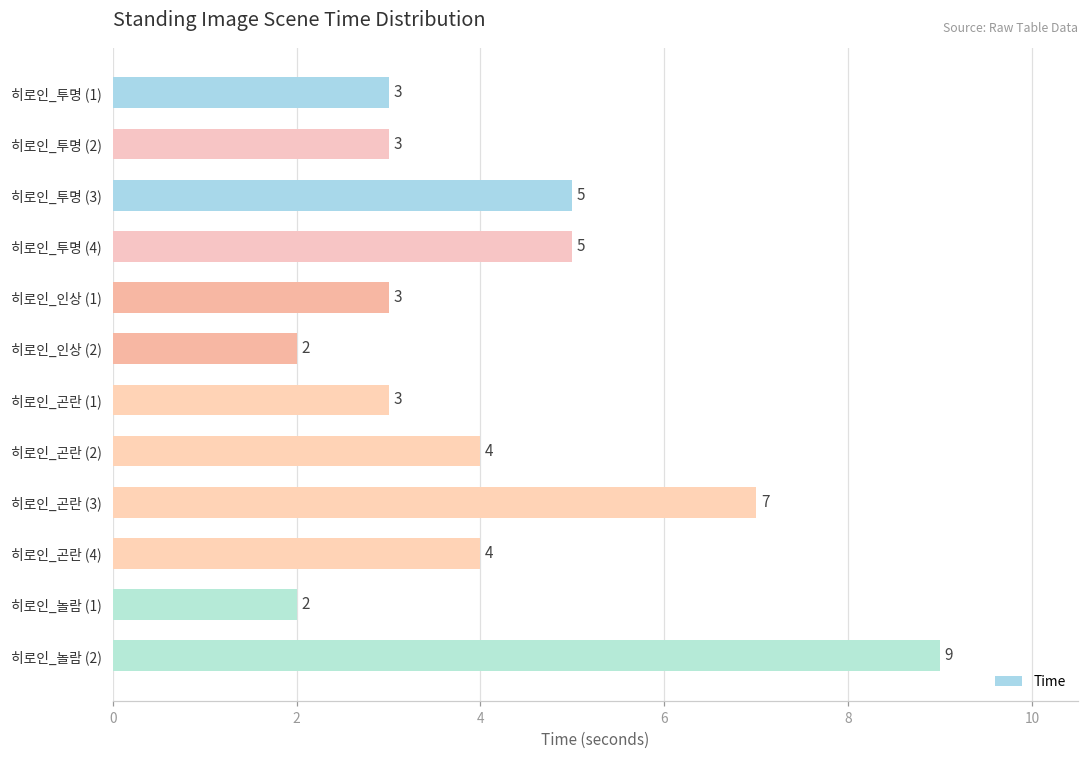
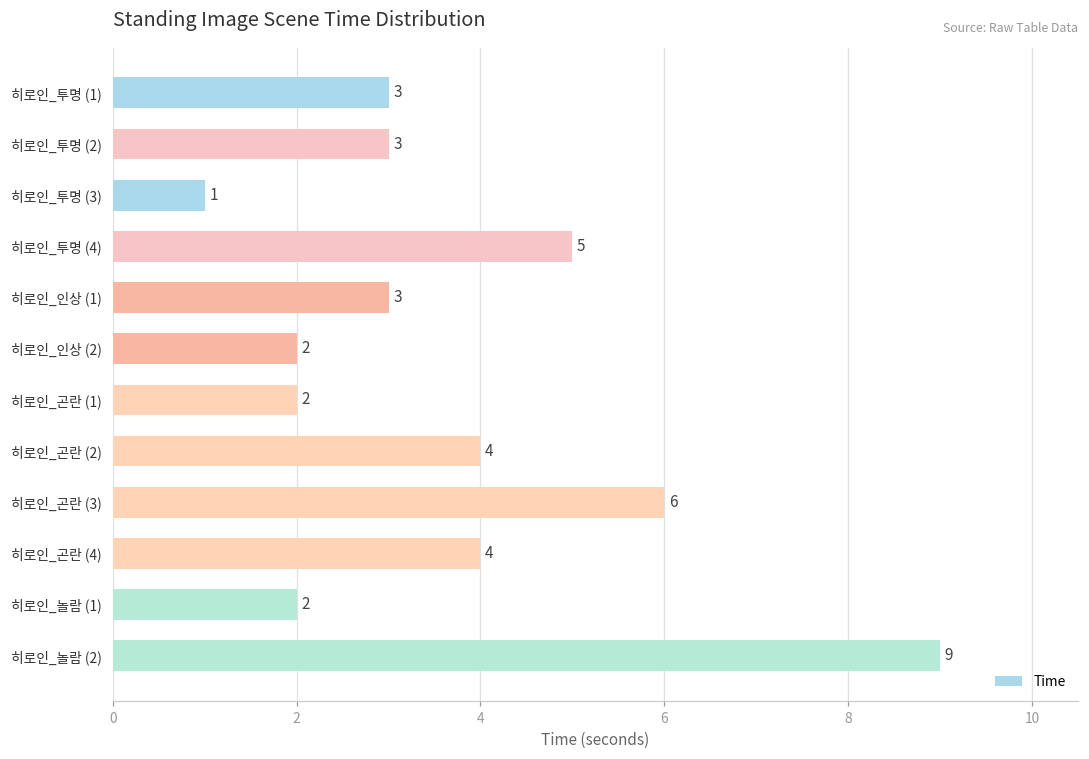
  {
    "히로인_투명 (1)": 3,
    "히로인_투명 (2)": 3,
-   "히로인_투명 (3)": 5,
+   "히로인_투명 (3)": 1,
    "히로인_투명 (4)": 5,
    "히로인_인상 (1)": 3,
    "히로인_인상 (2)": 2,
-   "히로인_곤란 (1)": 3,
+   "히로인_곤란 (1)": 2,
    "히로인_곤란 (2)": 4,
-   "히로인_곤란 (3)": 7,
+   "히로인_곤란 (3)": 6,
    "히로인_곤란 (4)": 4,
    "히로인_놀람 (1)": 2,
    "히로인_놀람 (2)": 9
  }
